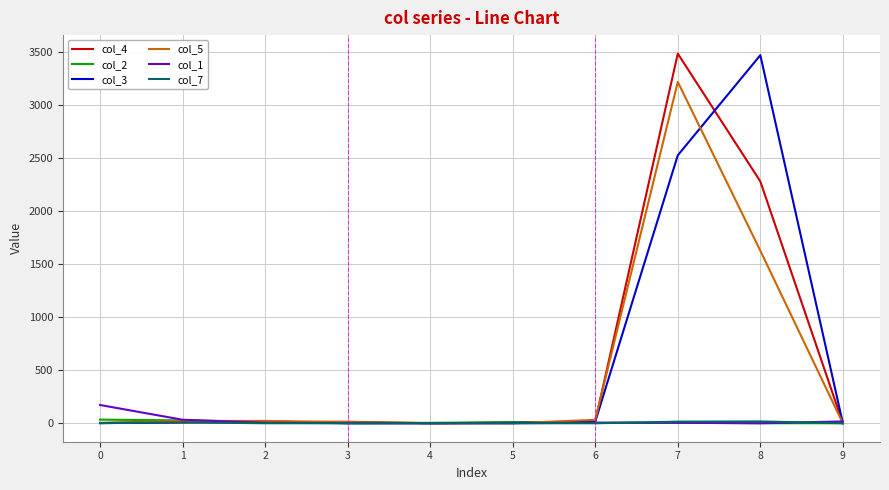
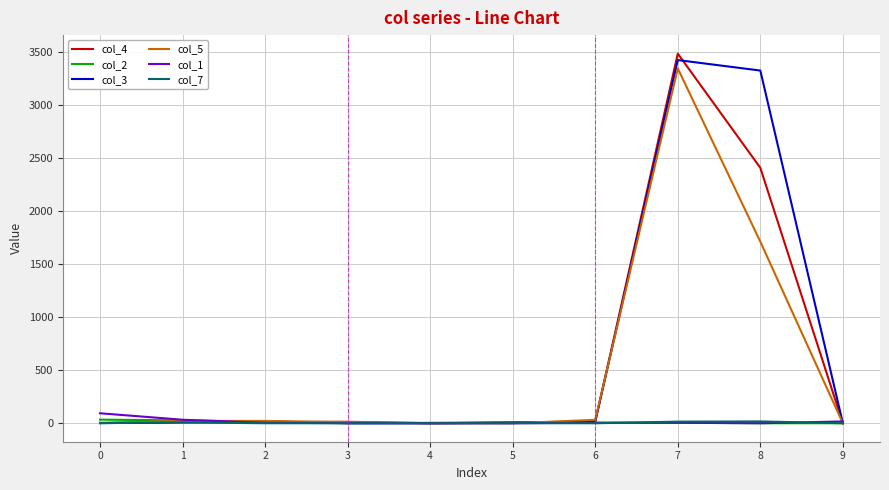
  {
    "col_4": {
      "7": 3490,
-     "8": 2280
+     "8": 2410
    },
    "col_2": {
      "0": 30
    },
    "col_3": {
-     "7": 2530,
-     "8": 3470
+     "7": 3420,
+     "8": 3330
    },
    "col_5": {
-     "7": 3220,
-     "8": 1630
+     "7": 3350,
+     "8": 1710
    },
    "col_1": {
-     "0": 170
+     "0": 90
    }
  }
